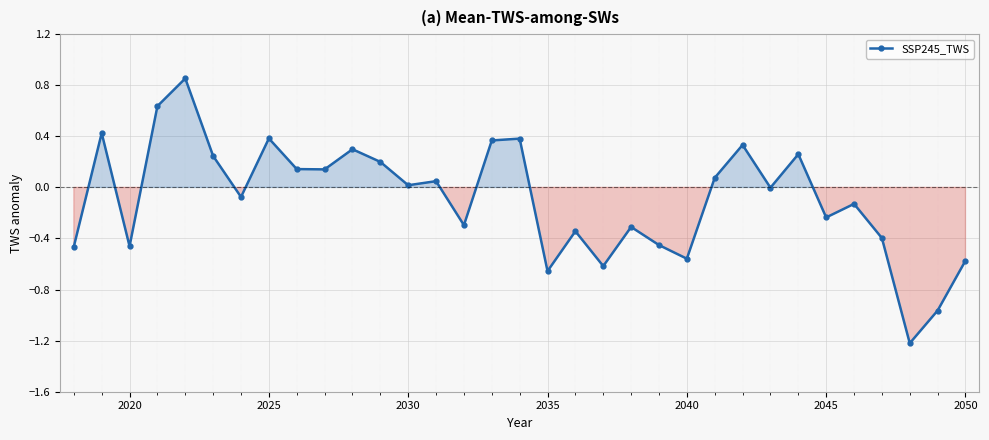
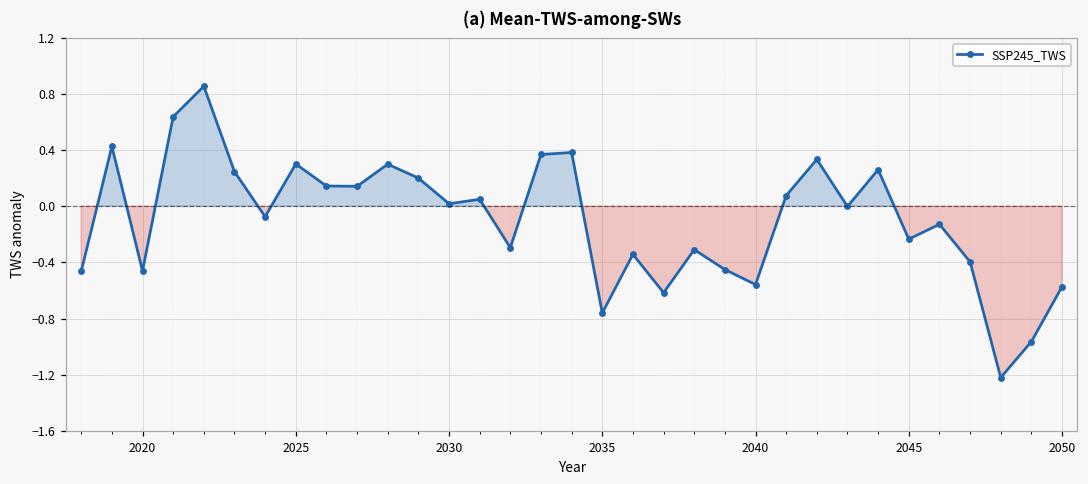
  {
    "2020": -0.46,
-   "2025": 0.38,
+   "2025": 0.30,
    "2030": 0.02,
-   "2035": -0.66,
+   "2035": -0.76,
    "2040": -0.56,
    "2045": -0.24,
    "2050": -0.57
  }
